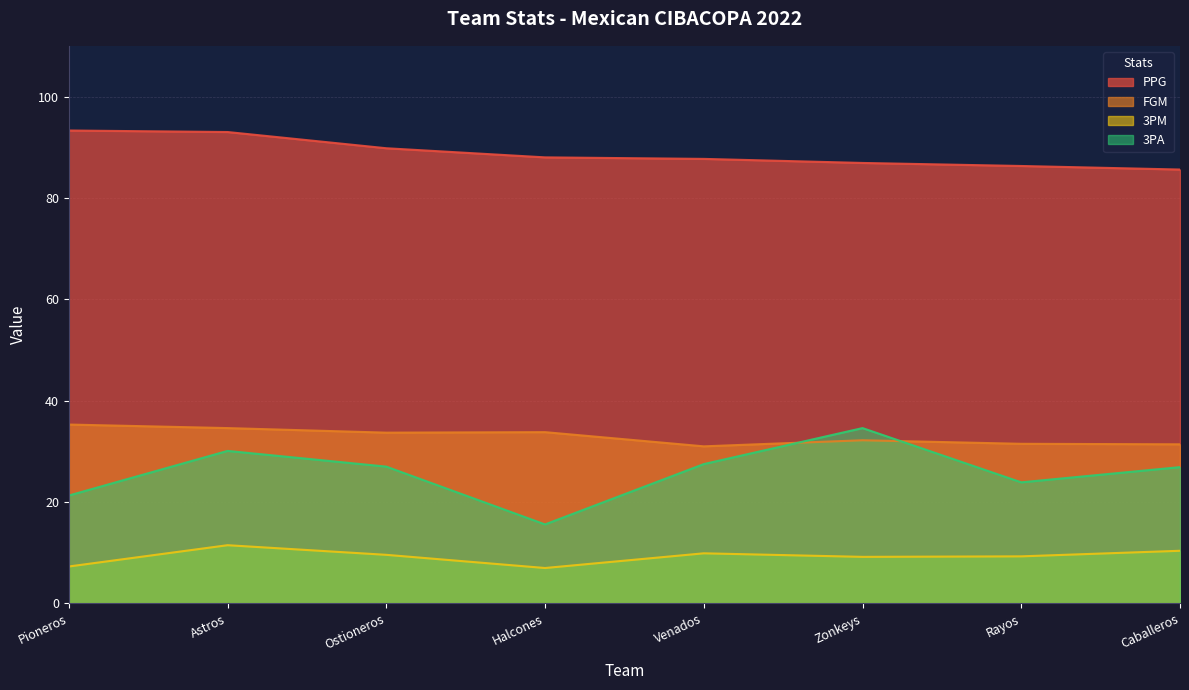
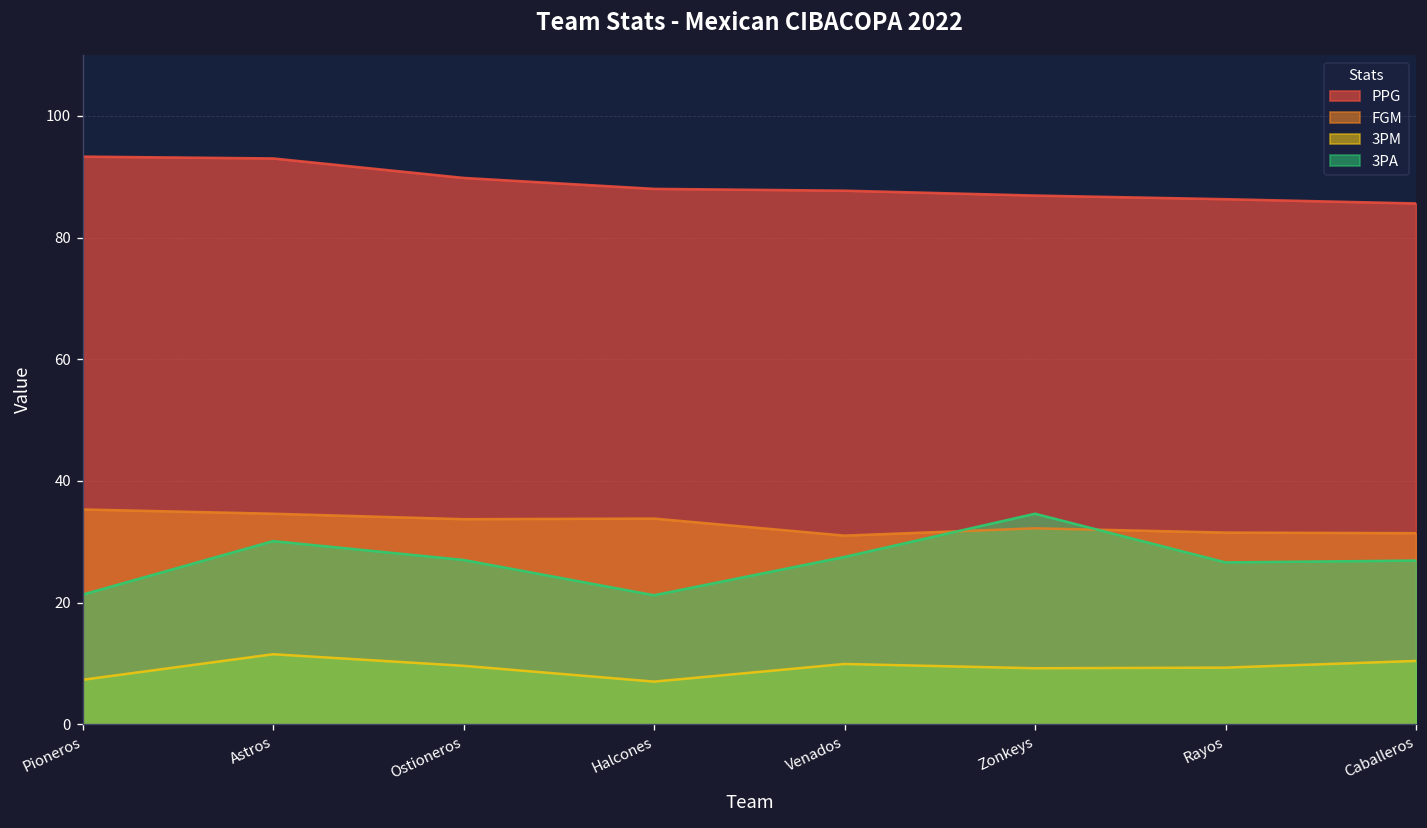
  {
    "3PA": {
      "Pioneros": 21,
      "Astros": 30,
      "Ostioneros": 27,
-     "Halcones": 16,
+     "Halcones": 21,
      "Venados": 28,
      "Zonkeys": 35,
-     "Rayos": 24,
+     "Rayos": 27,
      "Caballeros": 27
    }
  }
